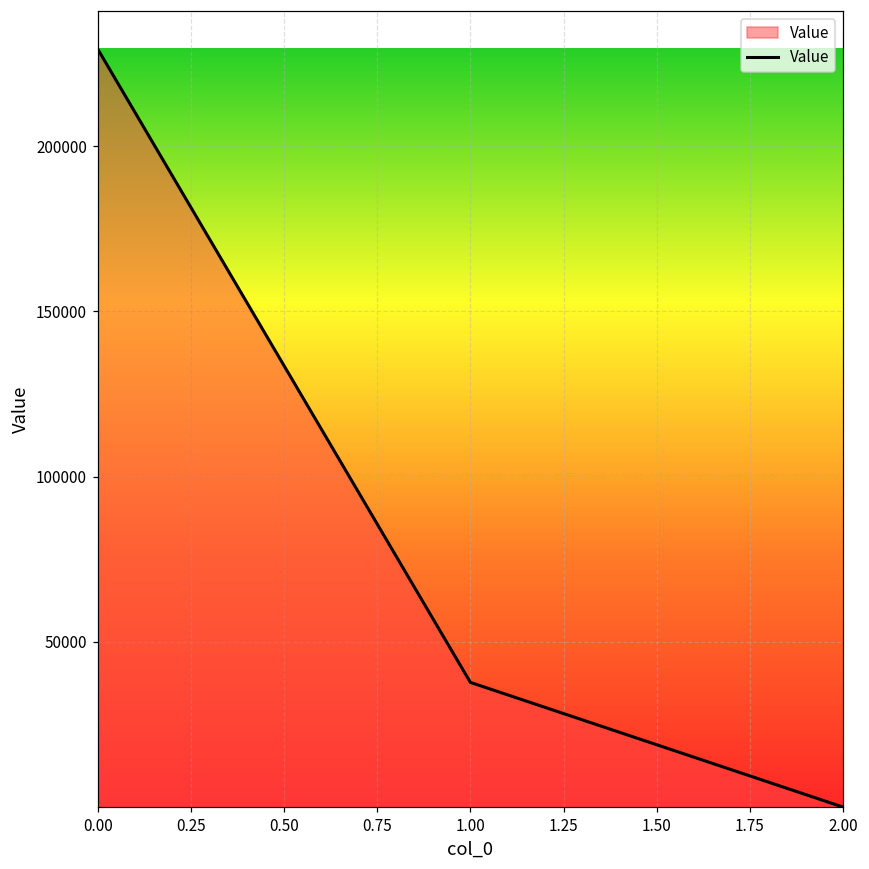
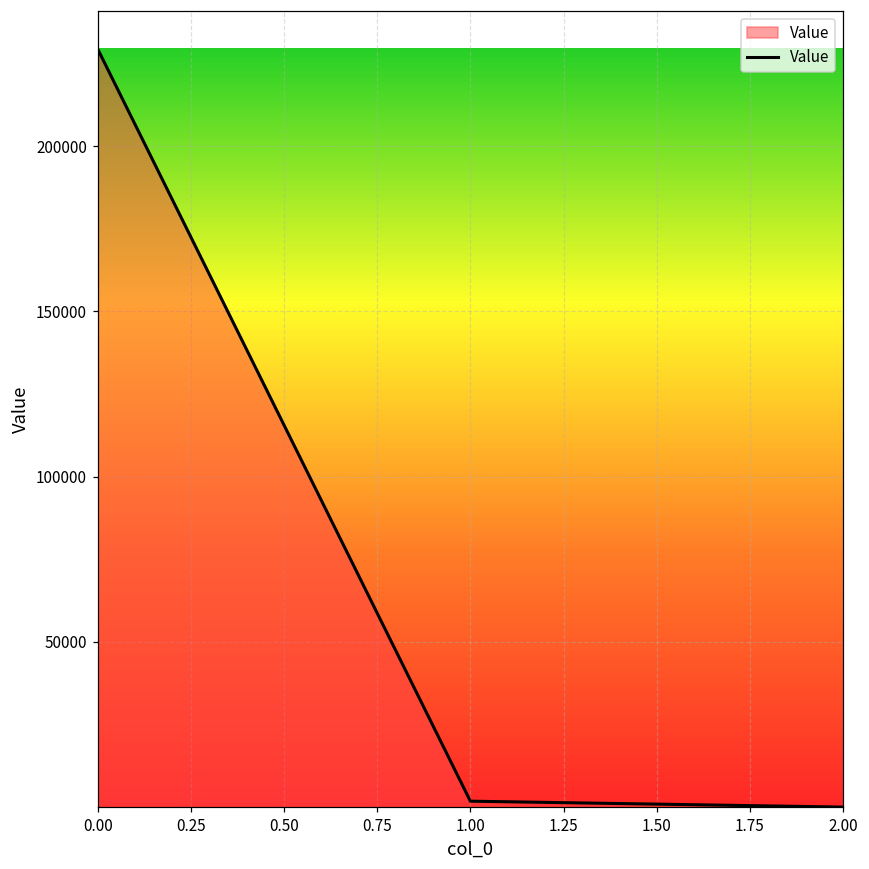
  {
    "0.00": 229000,
-   "1.00": 38000,
+   "1.00": 2000,
    "2.00": 0
  }
